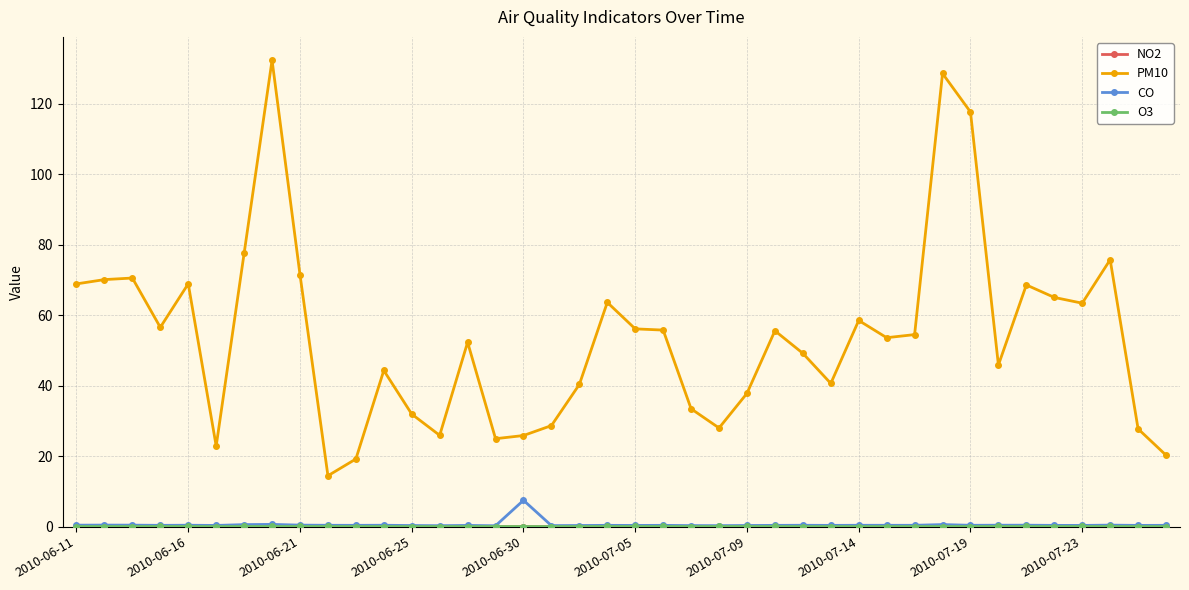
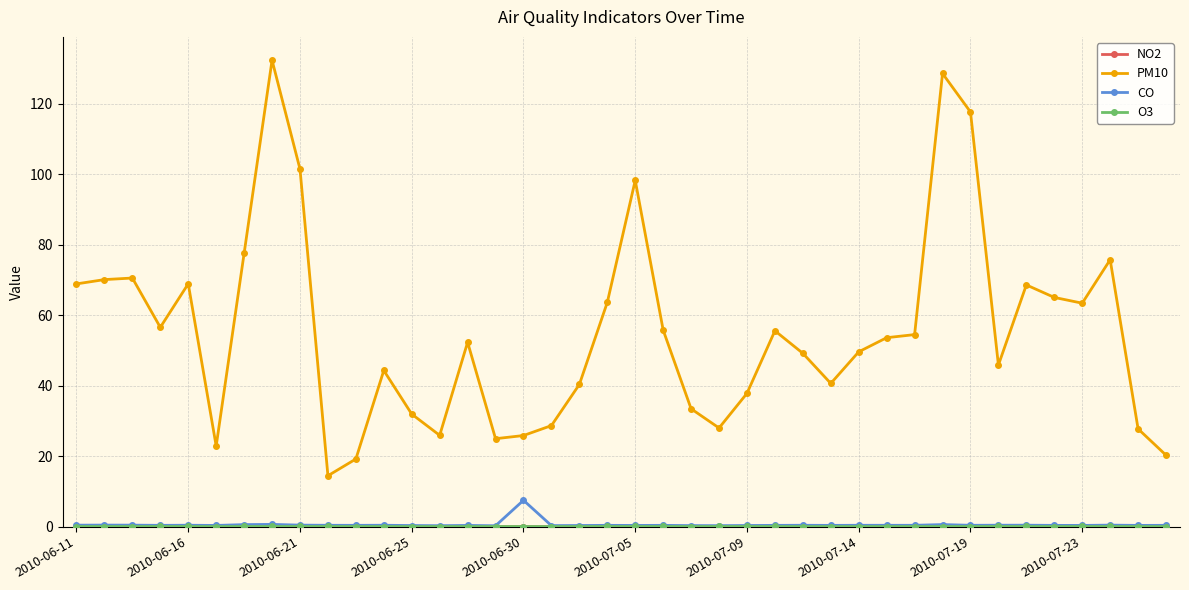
  {
    "PM10": {
      "2010-06-11": 69,
      "2010-06-16": 69,
-     "2010-06-21": 71,
+     "2010-06-21": 101,
      "2010-06-25": 32,
      "2010-06-30": 26,
-     "2010-07-05": 56,
+     "2010-07-05": 98,
      "2010-07-09": 38,
-     "2010-07-14": 58,
+     "2010-07-14": 50,
      "2010-07-19": 118,
      "2010-07-23": 63
    },
    "CO": {
      "2010-06-30": 7
    }
  }
